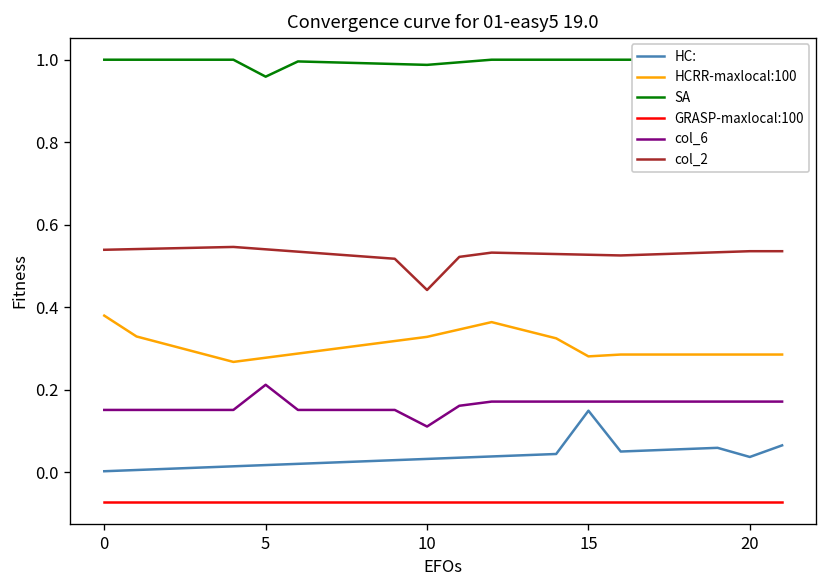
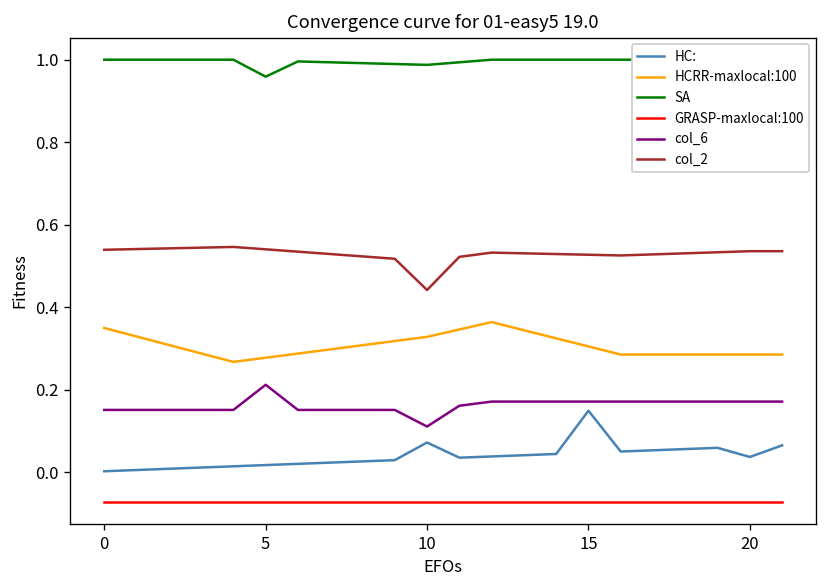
  {
    "HC:": {
      "0": 0.00,
      "5": 0.02,
-     "10": 0.03,
+     "10": 0.07,
      "15": 0.15,
      "20": 0.04
    },
    "HCRR-maxlocal:100": {
-     "0": 0.38,
+     "0": 0.35,
      "5": 0.28,
      "10": 0.33,
-     "15": 0.28,
+     "15": 0.31,
      "20": 0.29
    },
    "SA": {
      "0": 1.00,
      "5": 0.96,
      "10": 0.99,
      "15": 1.00
    },
    "GRASP-maxlocal:100": {
      "0": -0.07,
      "5": -0.07,
      "10": -0.07,
      "15": -0.07,
      "20": -0.07
    },
    "col_6": {
      "0": 0.15,
      "5": 0.21,
      "10": 0.11,
      "15": 0.17,
      "20": 0.17
    },
    "col_2": {
      "0": 0.54,
      "5": 0.54,
      "10": 0.44,
      "15": 0.53,
      "20": 0.54
    }
  }
